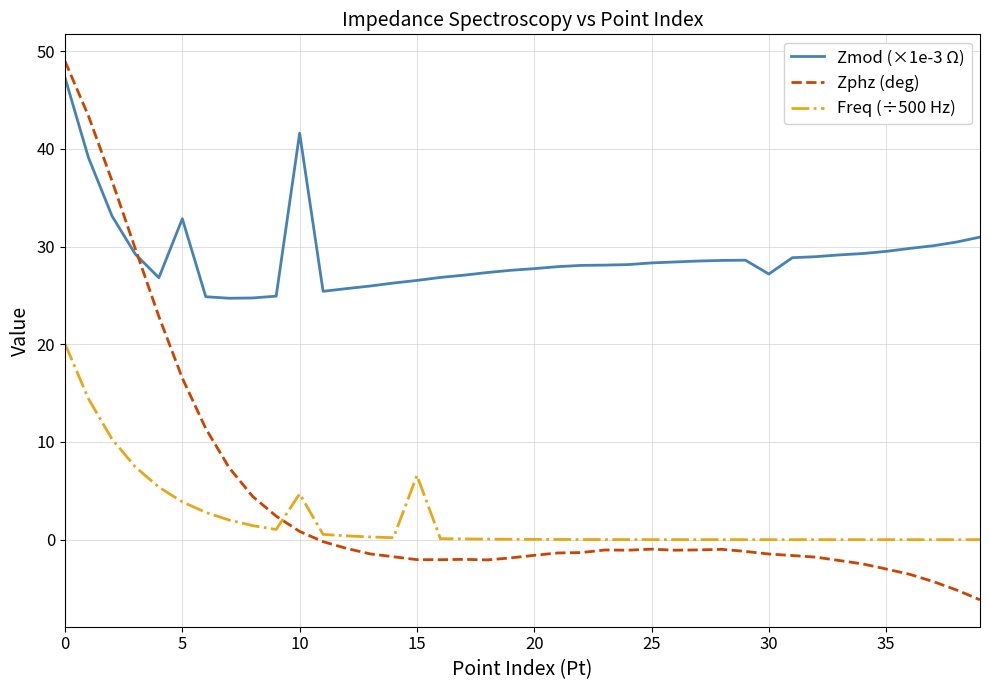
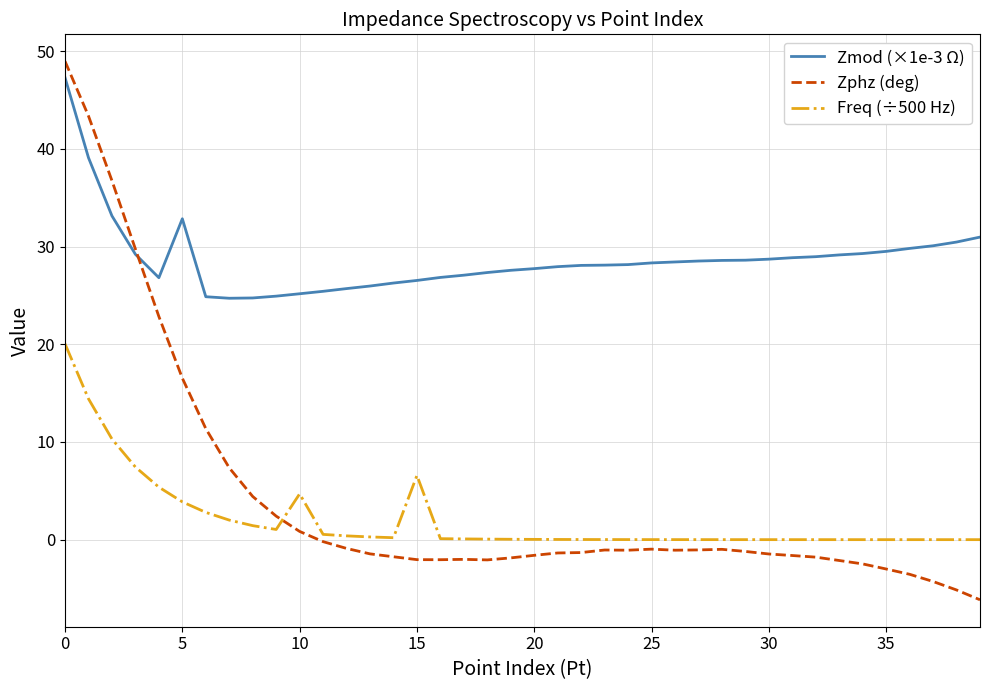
  {
    "Zmod (×1e-3 Ω)": {
      "0": 47,
      "5": 33,
-     "10": 42,
+     "10": 25,
      "15": 27,
      "20": 28,
      "25": 28,
-     "30": 27,
+     "30": 29,
      "35": 30
    },
    "Zphz (deg)": {
      "0": 49,
      "5": 17,
      "10": 1,
      "15": -2,
      "20": -2,
      "25": -1,
      "30": -1,
      "35": -3
    },
    "Freq (÷500 Hz)": {
      "0": 20,
      "5": 4,
      "10": 5,
      "15": 7,
      "20": 0,
      "25": 0,
      "30": 0,
      "35": 0
    }
  }
